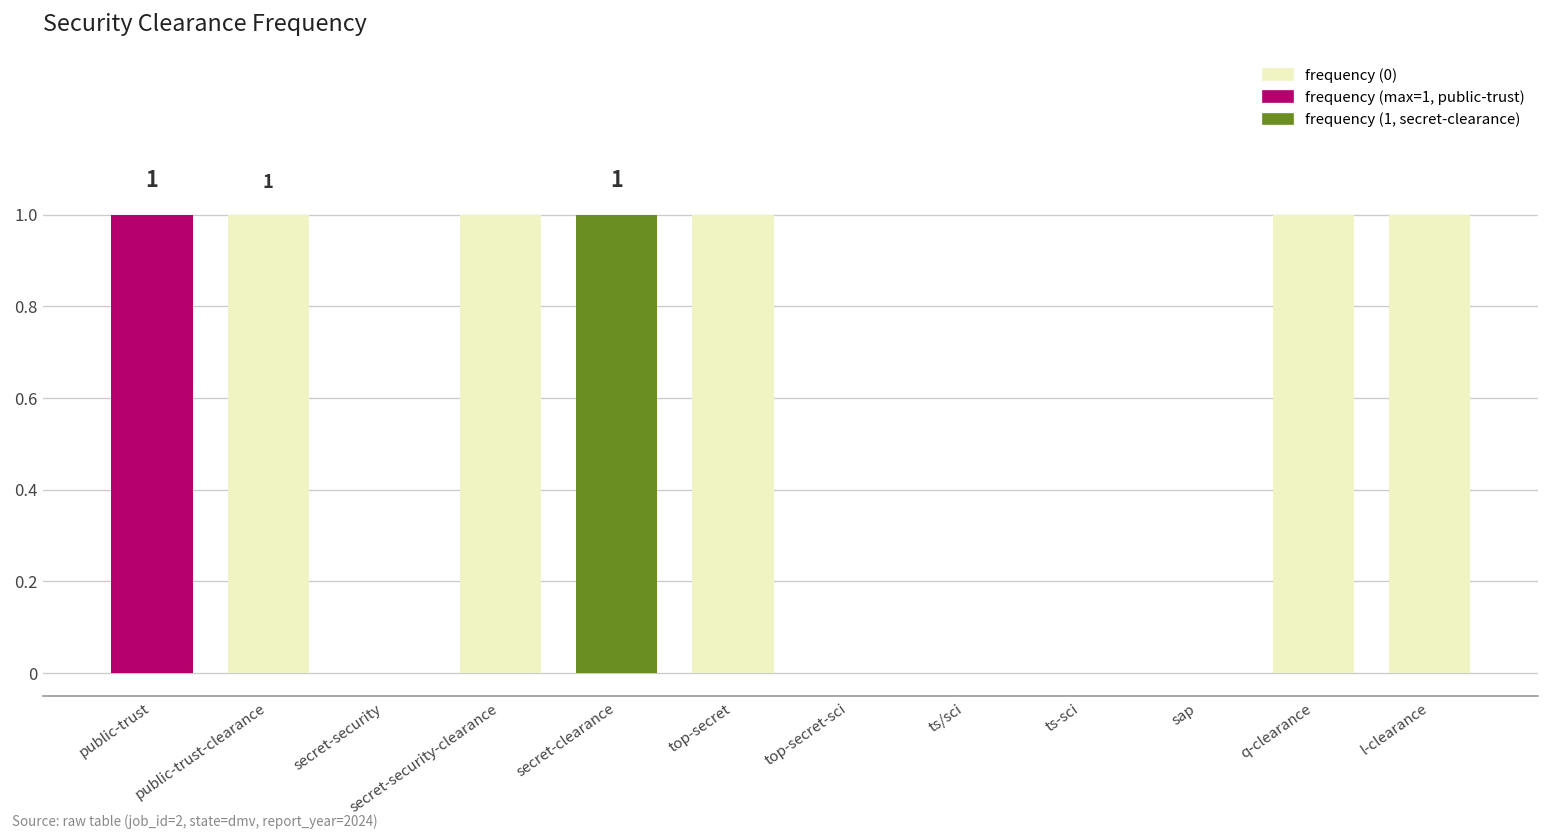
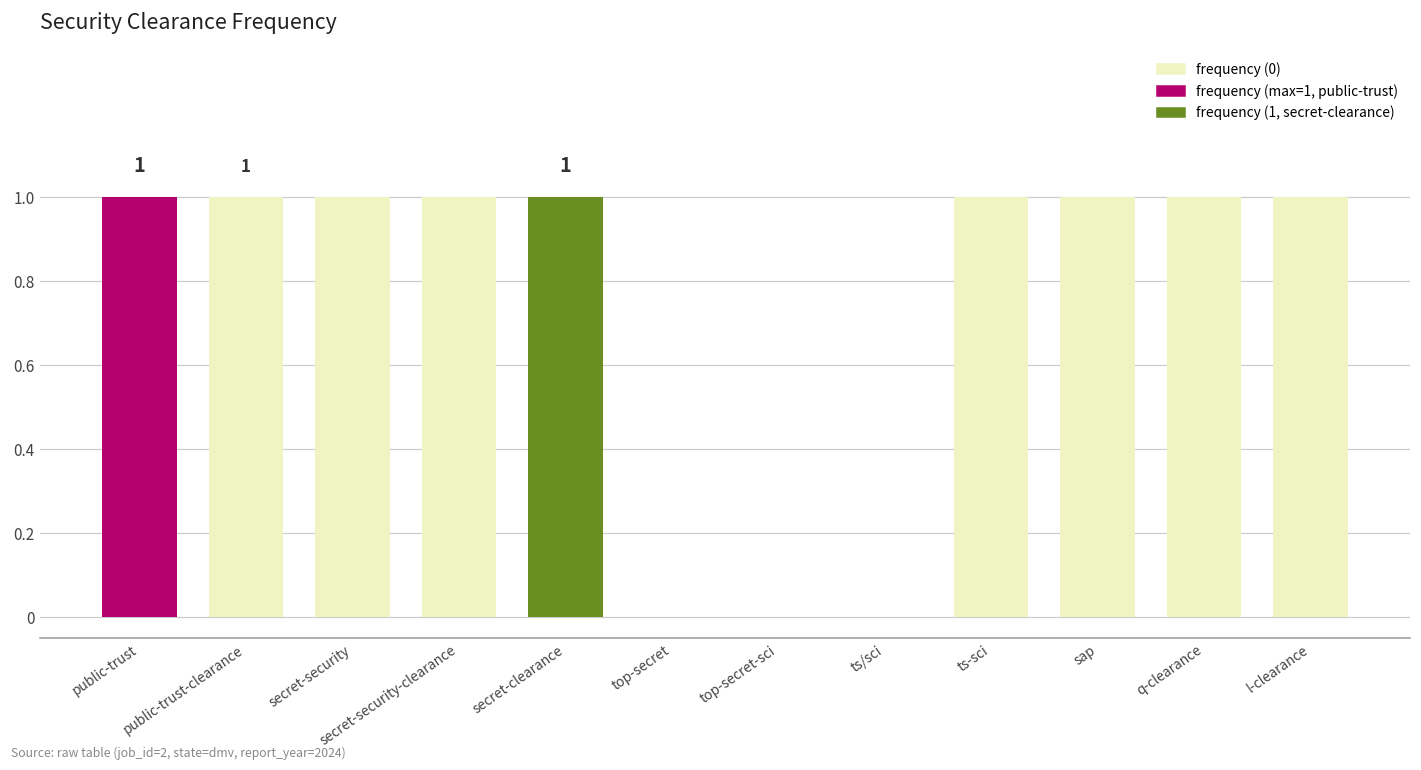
  {
-   "secret-security": 0,
+   "secret-security": 1,
    "secret-security-clearance": 1,
-   "top-secret": 1,
+   "top-secret": 0,
    "top-secret-sci": 0,
    "ts/sci": 0,
-   "ts-sci": 0,
-   "sap": 0,
+   "ts-sci": 1,
+   "sap": 1,
    "q-clearance": 1,
    "l-clearance": 1
  }
